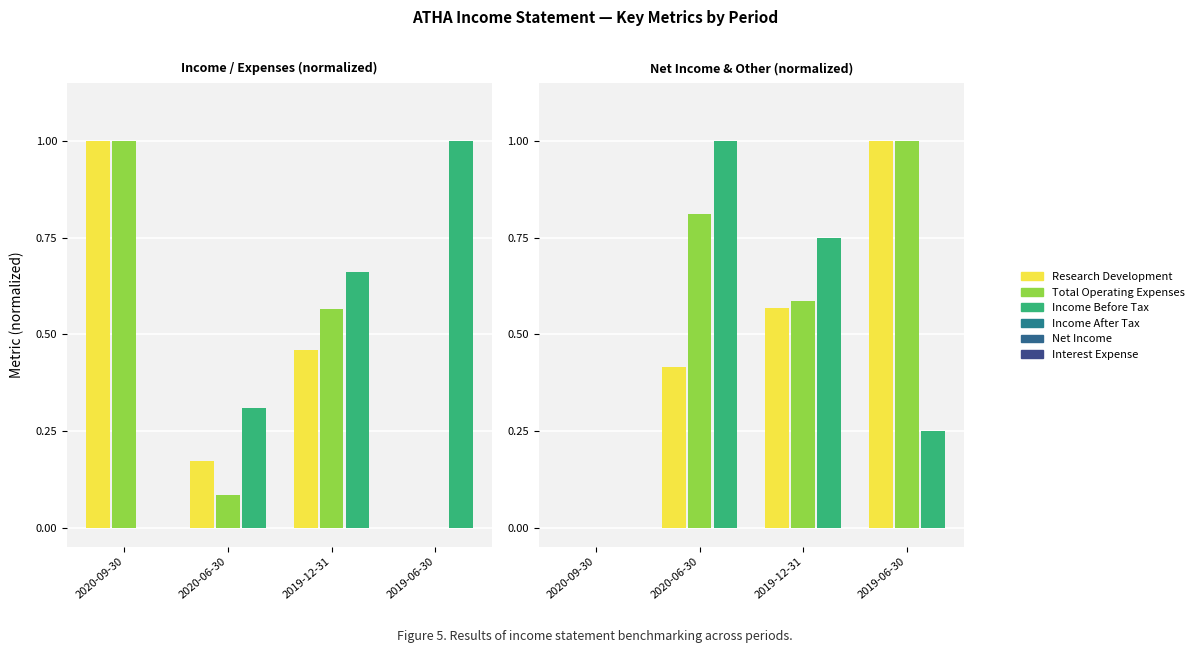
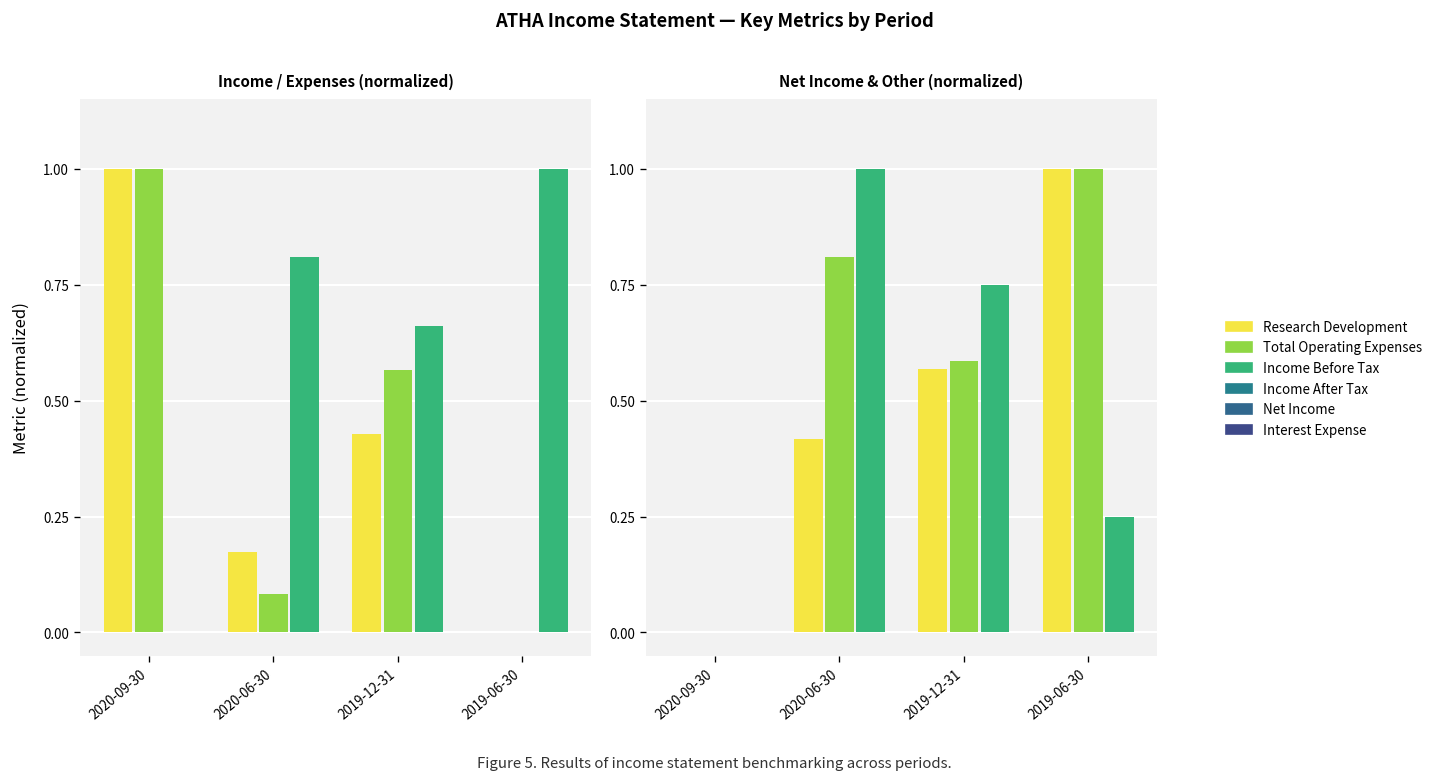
  {
    "Income / Expenses (normalized)": {
      "Research Development": {
        "2020-09-30": 1.00,
        "2020-06-30": 0.17,
-       "2019-12-31": 0.46,
+       "2019-12-31": 0.43,
        "2019-06-30": 0.00
      },
      "Total Operating Expenses": {
        "2020-09-30": 1.00,
        "2020-06-30": 0.08,
        "2019-12-31": 0.57,
        "2019-06-30": 0.00
      },
      "Income Before Tax": {
        "2020-09-30": 0.00,
-       "2020-06-30": 0.31,
+       "2020-06-30": 0.81,
        "2019-12-31": 0.66,
        "2019-06-30": 1.00
      }
    }
  }
